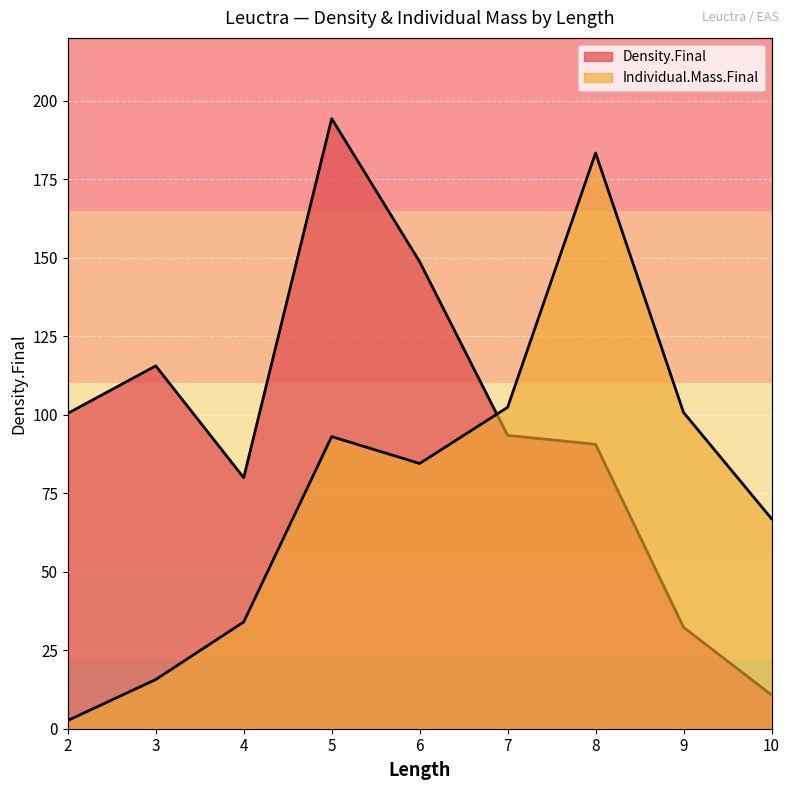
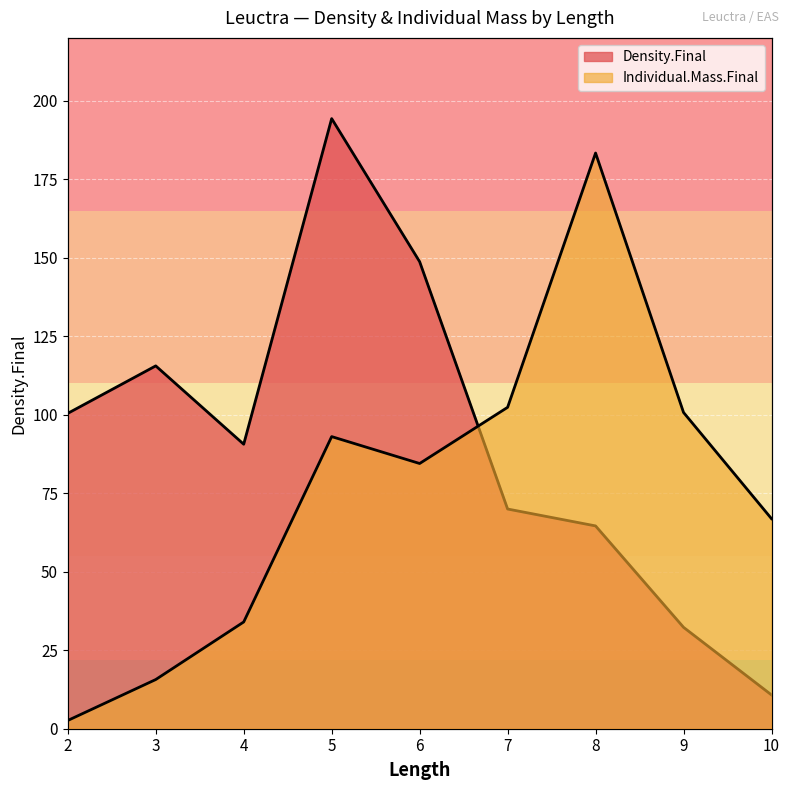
  {
    "Density.Final": {
      "2": 100,
      "3": 116,
-     "4": 80,
+     "4": 91,
      "5": 194,
      "6": 149,
-     "7": 93,
-     "8": 91,
+     "7": 70,
+     "8": 65,
      "9": 32,
      "10": 11
    }
  }
